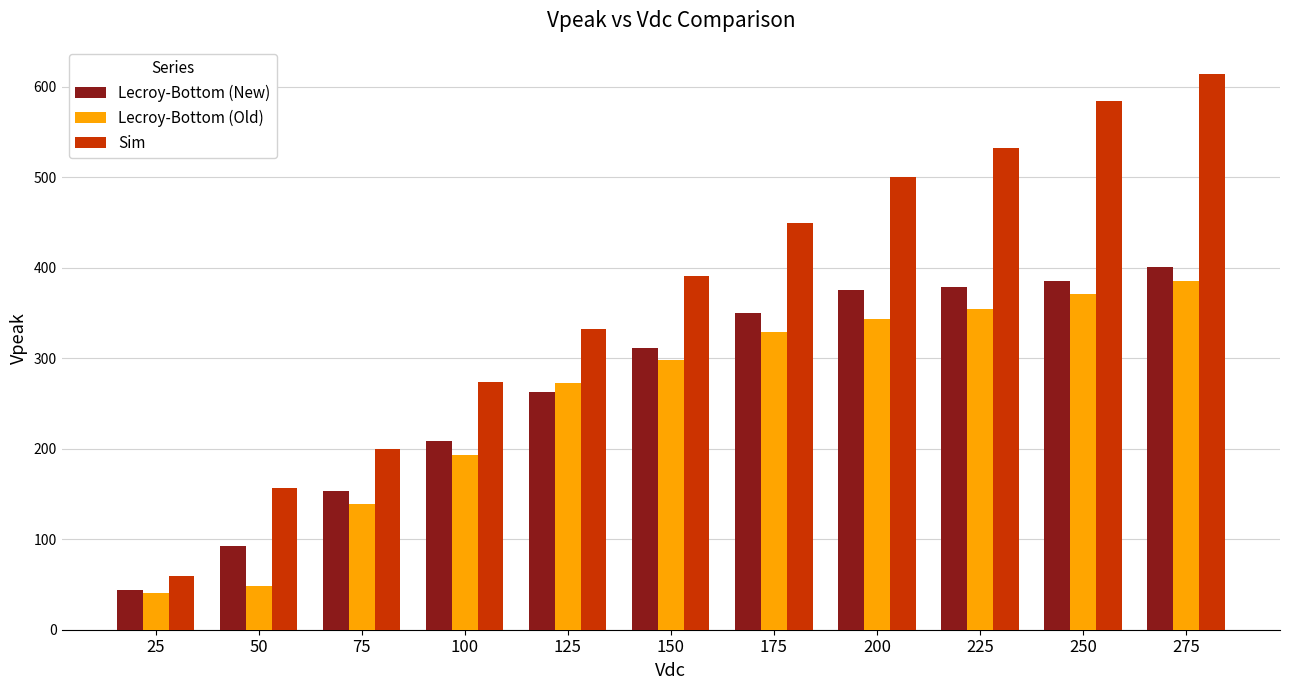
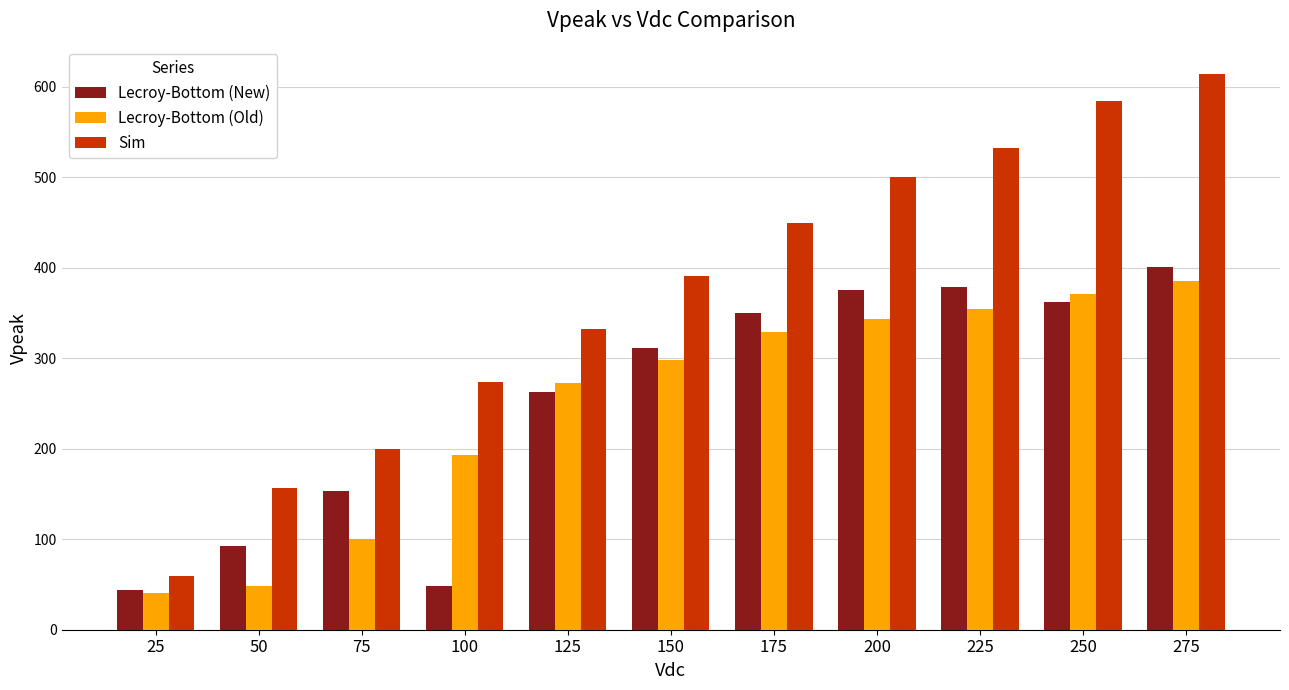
  {
    "Lecroy-Bottom (New)": {
      "25": 40,
      "50": 90,
      "75": 150,
-     "100": 210,
+     "100": 50,
      "125": 260,
      "150": 310,
      "175": 350,
      "200": 380,
      "225": 380,
-     "250": 390,
+     "250": 360,
      "275": 400
    },
    "Lecroy-Bottom (Old)": {
      "25": 40,
      "50": 50,
-     "75": 140,
+     "75": 100,
      "100": 190,
      "125": 270,
      "150": 300,
      "175": 330,
      "200": 340,
      "225": 350,
      "250": 370,
      "275": 390
    },
    "Sim": {
      "25": 60,
      "50": 160,
      "75": 200,
      "100": 270,
      "125": 330,
      "150": 390,
      "175": 450,
      "200": 500,
      "225": 530,
      "250": 580,
      "275": 610
    }
  }
